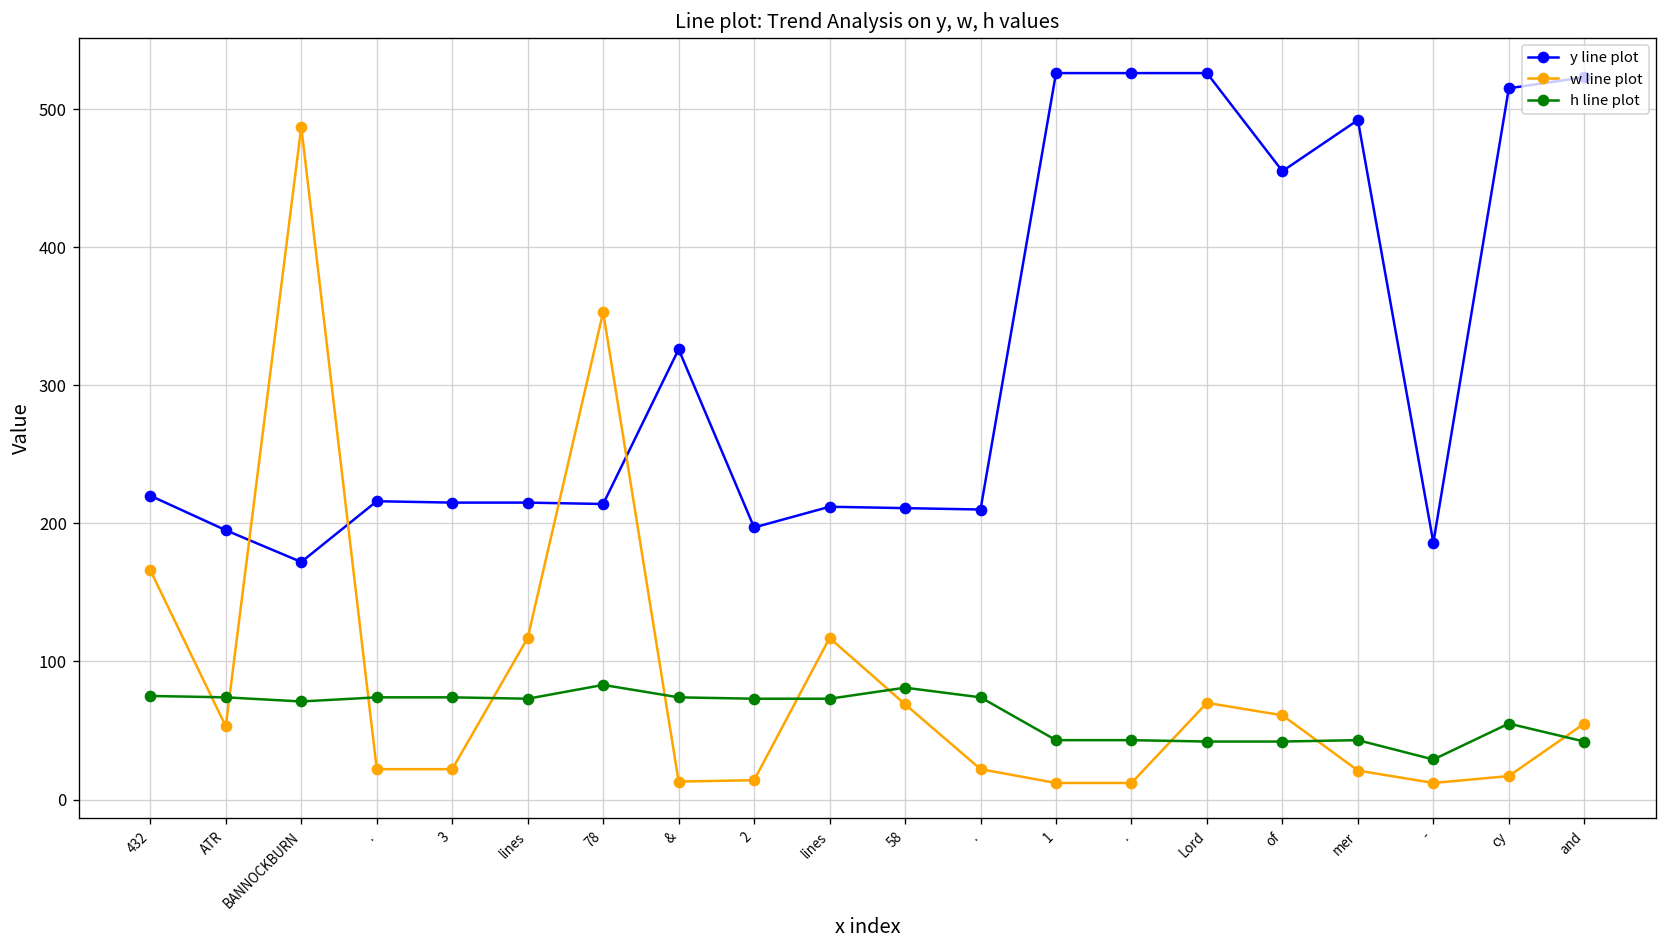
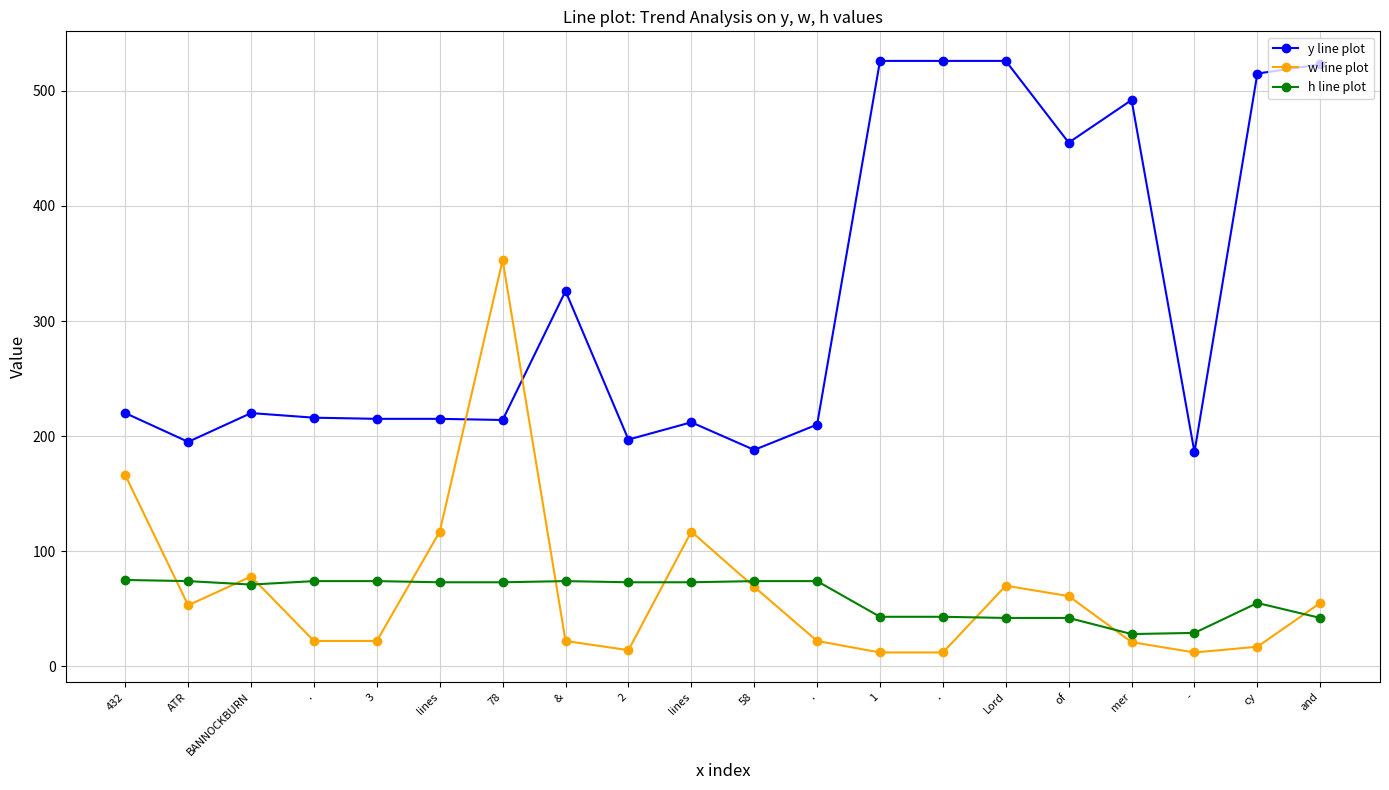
  {
    "y line plot": {
      "432": 220,
      "ATR": 195,
-     "BANNOCKBURN": 172,
+     "BANNOCKBURN": 220,
      "3": 215,
      "78": 214,
      "&": 326,
      "2": 197,
-     "58": 211,
+     "58": 188,
      "1": 526,
      "Lord": 526,
      "of": 455,
      "mer": 492,
      "-": 186,
      "cy": 515
    },
    "w line plot": {
      "432": 166,
      "ATR": 53,
-     "BANNOCKBURN": 487,
+     "BANNOCKBURN": 78,
      "3": 22,
      "78": 353,
-     "&": 13,
+     "&": 22,
      "2": 14,
      "58": 69,
      "1": 12,
      "Lord": 70,
      "of": 61,
      "mer": 21,
      "-": 12,
      "cy": 17,
      "and": 55
    },
    "h line plot": {
      "432": 75,
      "ATR": 74,
      "BANNOCKBURN": 71,
      "3": 74,
-     "78": 83,
+     "78": 73,
      "&": 74,
      "2": 73,
-     "58": 81,
+     "58": 74,
      "1": 43,
      "Lord": 42,
      "of": 42,
-     "mer": 43,
+     "mer": 28,
      "-": 29,
      "cy": 55,
      "and": 42
    }
  }
